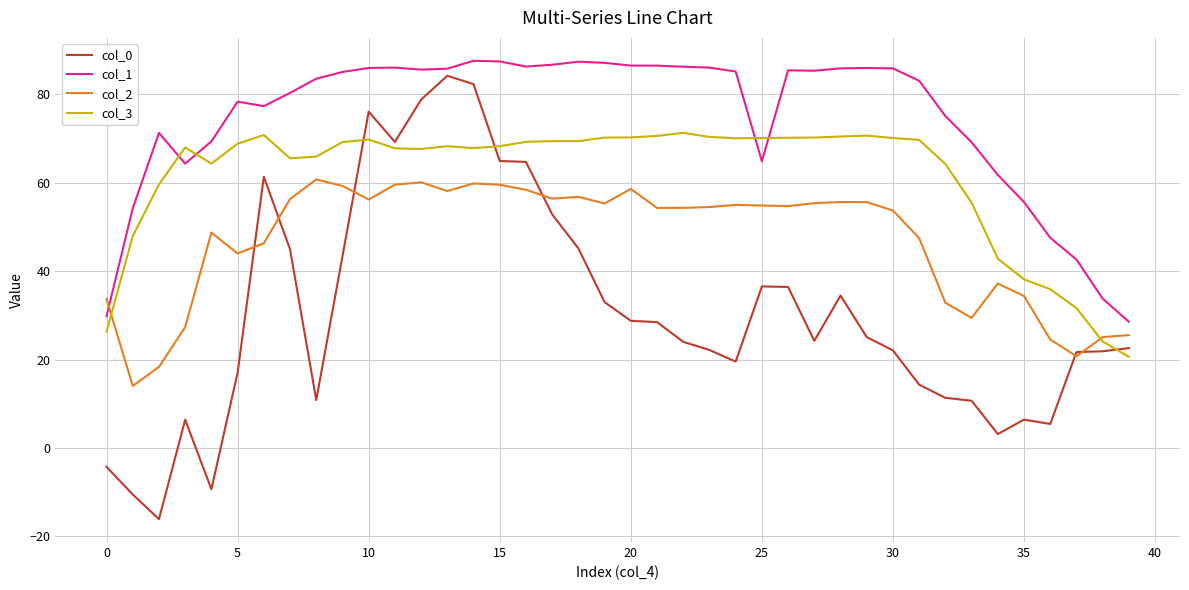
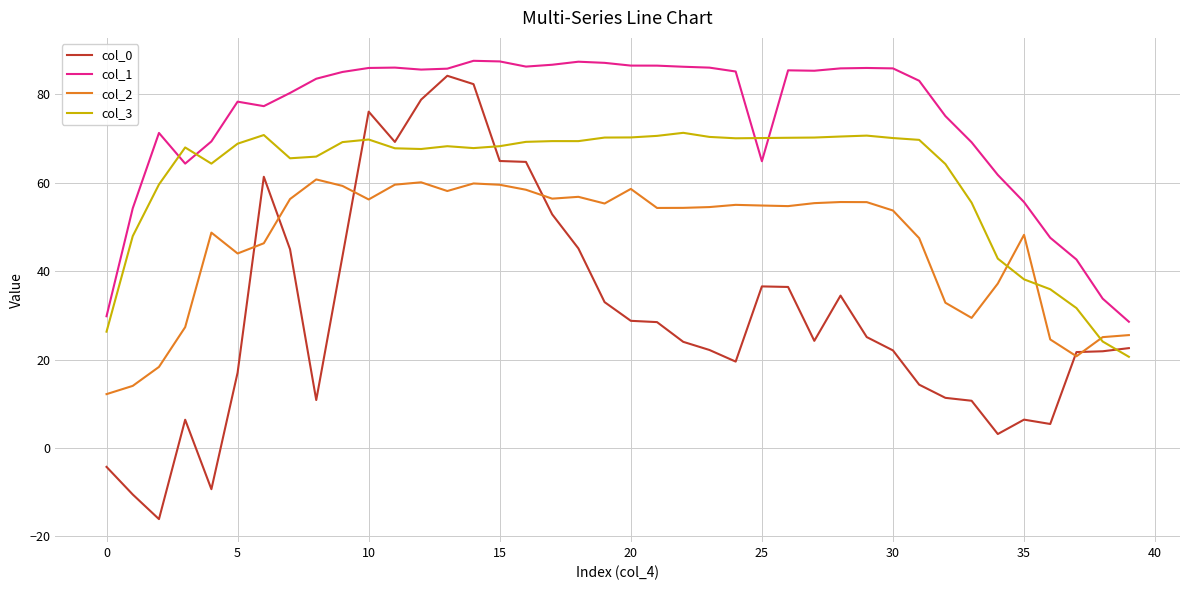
  {
    "col_0": {
      "0": -4,
      "5": 17,
      "10": 76,
      "15": 65,
      "20": 29,
      "25": 37,
      "30": 22,
      "35": 6
    },
    "col_1": {
      "0": 30,
      "5": 78,
      "10": 86,
      "15": 87,
      "20": 86,
      "25": 65,
      "30": 86,
      "35": 56
    },
    "col_2": {
-     "0": 34,
+     "0": 12,
      "5": 44,
      "10": 56,
      "15": 60,
      "20": 59,
      "25": 55,
      "30": 54,
-     "35": 34
+     "35": 48
    },
    "col_3": {
      "0": 26,
      "5": 69,
      "10": 70,
      "15": 68,
      "20": 70,
      "25": 70,
      "30": 70,
      "35": 38
    }
  }
